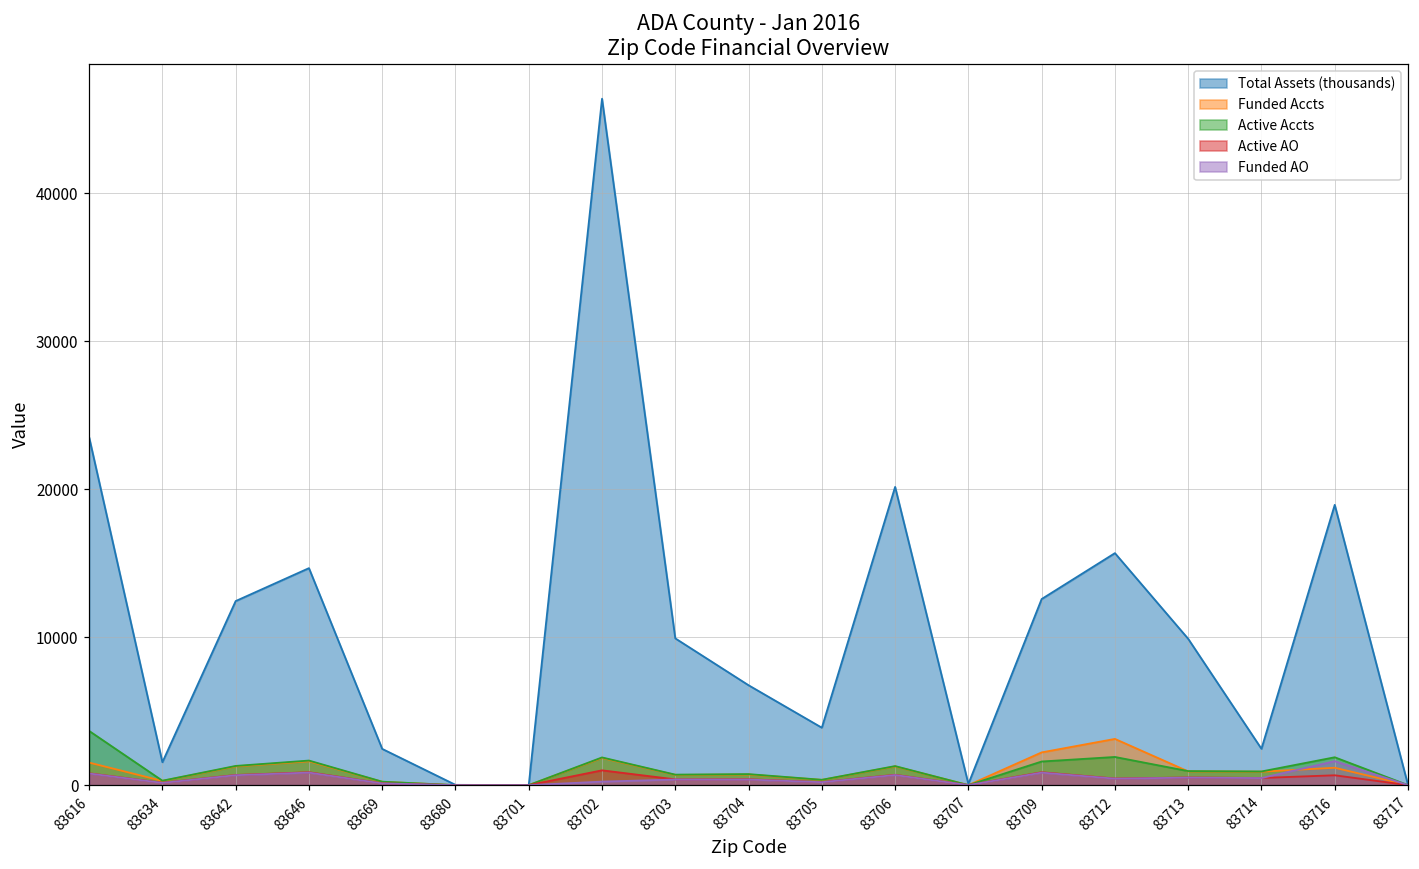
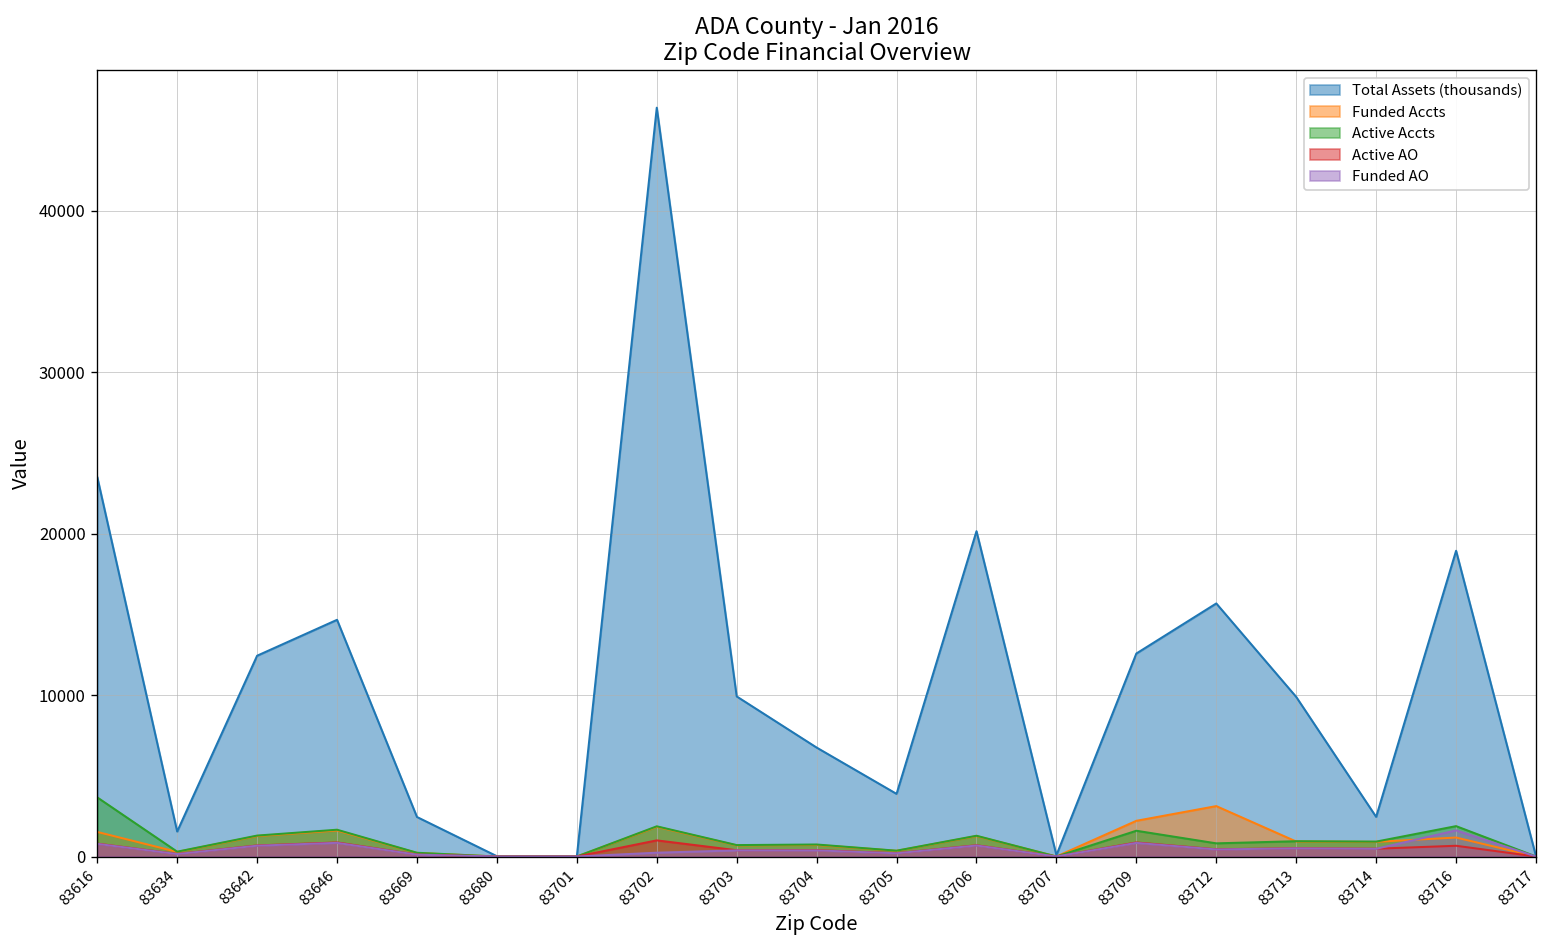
  {
    "Total Assets (thousands)": {
      "83616": 23500,
      "83634": 1500,
      "83642": 12400,
      "83646": 14700,
      "83669": 2500,
      "83702": 46400,
      "83703": 9900,
      "83704": 6800,
      "83705": 3900,
      "83706": 20200,
      "83709": 12600,
      "83712": 15700,
      "83713": 9900,
      "83714": 2500,
      "83716": 18900
    },
    "Funded Accts": {
      "83616": 1500,
      "83709": 2200,
      "83712": 3100,
      "83716": 1200
    },
    "Active Accts": {
      "83616": 3700,
      "83709": 1600,
-     "83712": 1900,
+     "83712": 800,
      "83716": 1900
    },
    "Active AO": {
      "83702": 1000,
      "83716": 700
    },
    "Funded AO": {
      "83702": 200,
      "83716": 1600
    }
  }
